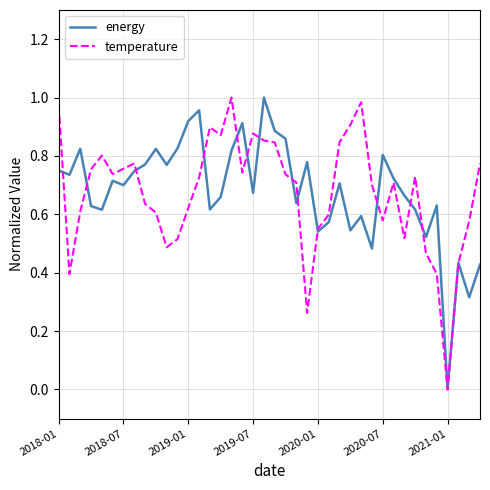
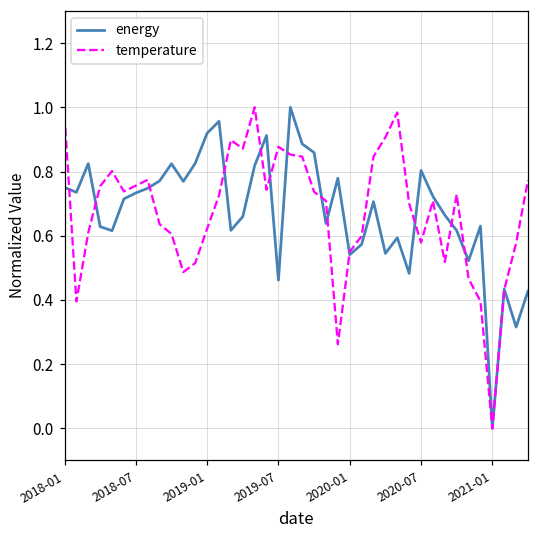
  {
    "energy": {
      "2018-01": 0.75,
-     "2018-07": 0.70,
+     "2018-07": 0.73,
      "2019-01": 0.92,
-     "2019-07": 0.67,
+     "2019-07": 0.46,
      "2020-01": 0.54,
      "2020-07": 0.80
    },
    "temperature": {
      "2018-01": 0.97,
      "2018-07": 0.76,
      "2019-01": 0.62,
      "2019-07": 0.88,
      "2020-01": 0.55,
      "2020-07": 0.58
    }
  }
